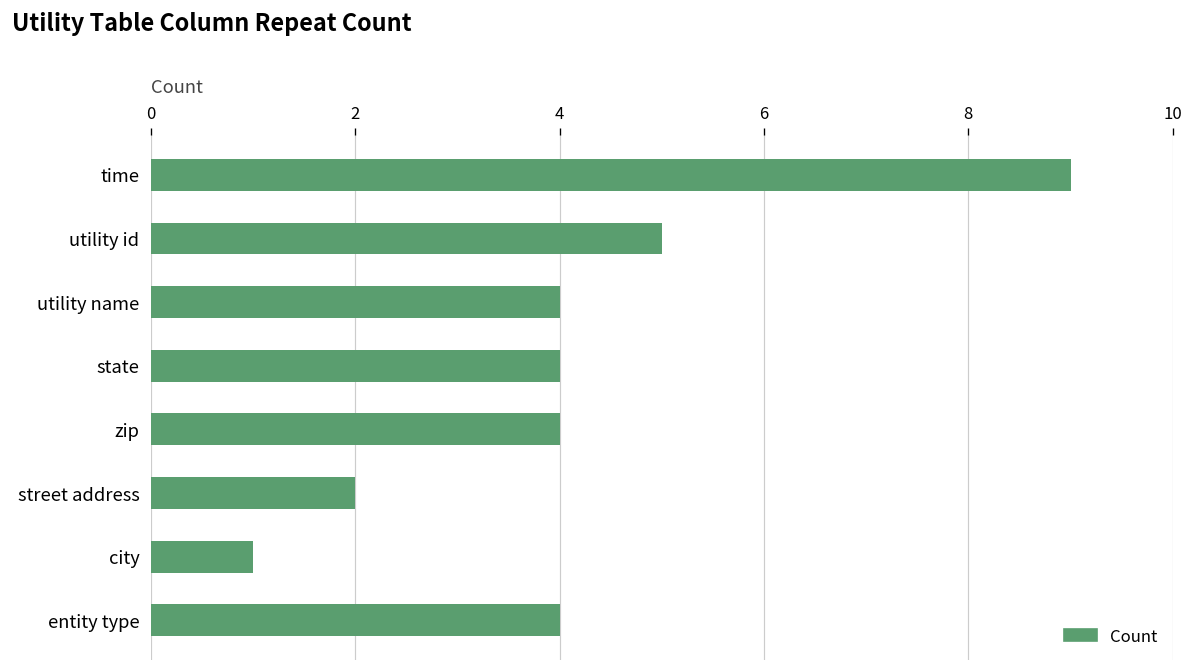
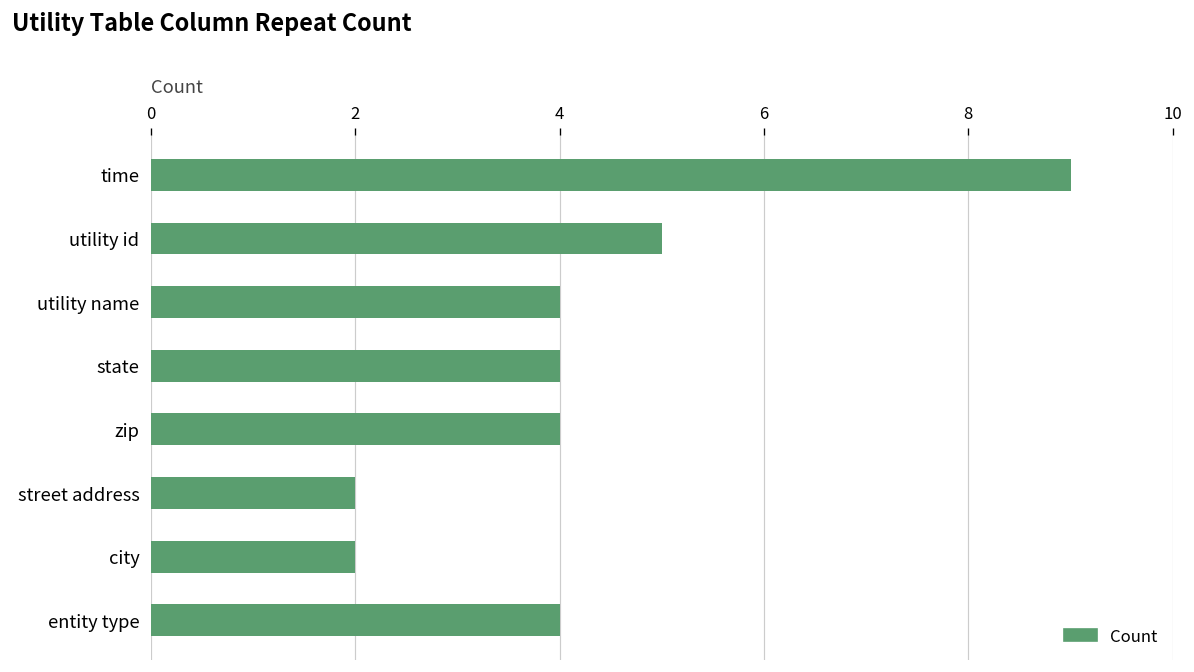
  {
    "time": 9,
    "utility id": 5,
    "utility name": 4,
    "state": 4,
    "zip": 4,
    "street address": 2,
-   "city": 1,
+   "city": 2,
    "entity type": 4
  }
